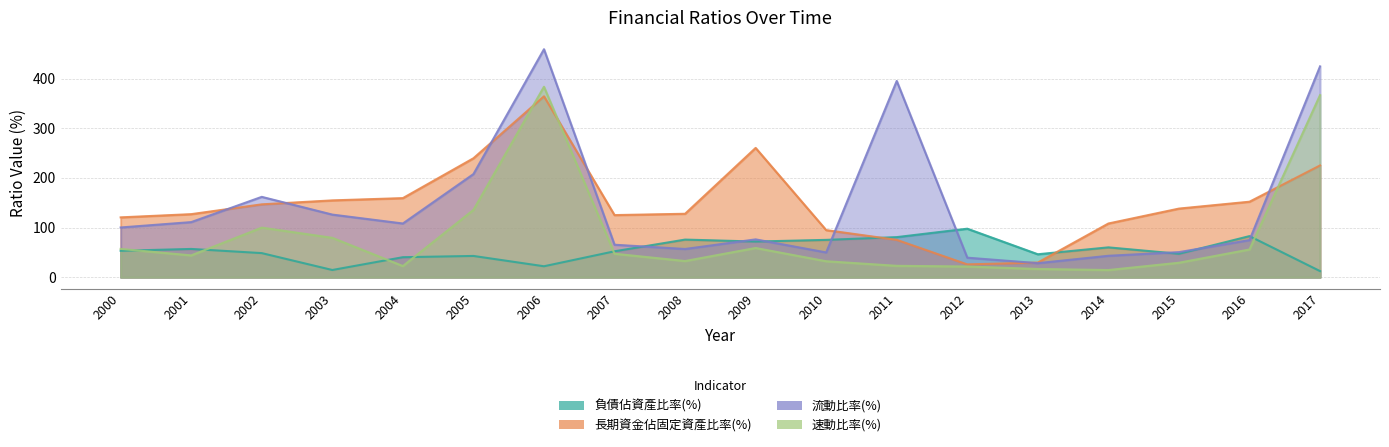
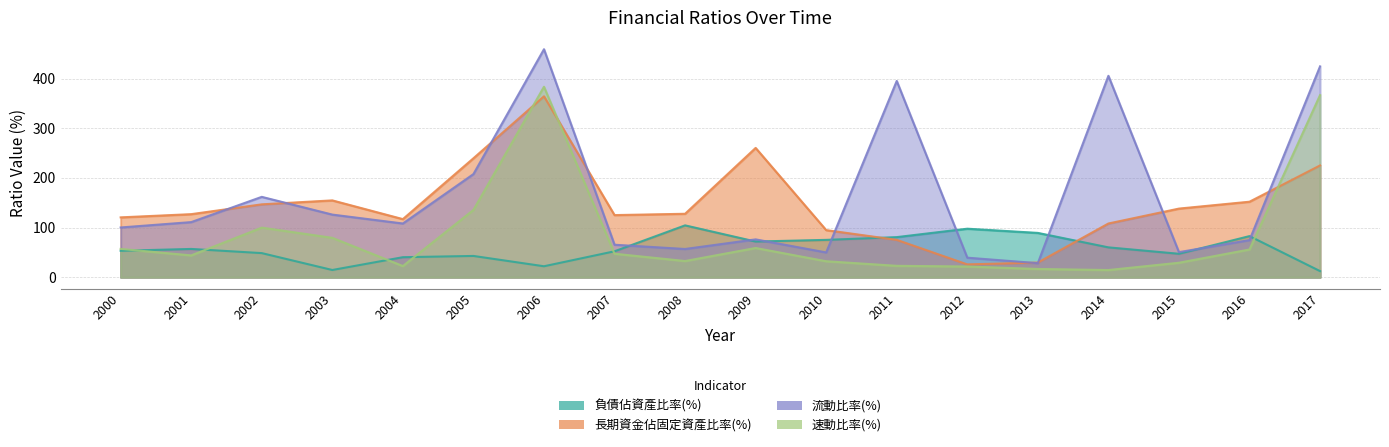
  {
    "負債佔資產比率(%)": {
      "2001": 60,
      "2002": 50,
      "2003": 10,
      "2004": 40,
      "2005": 40,
      "2006": 20,
-     "2008": 80,
+     "2008": 100,
      "2010": 80,
      "2011": 80,
      "2012": 100,
-     "2013": 50,
+     "2013": 90,
      "2014": 60,
      "2016": 80,
      "2017": 10
    },
    "長期資金佔固定資產比率(%)": {
      "2000": 120,
      "2001": 130,
      "2002": 150,
      "2003": 150,
-     "2004": 160,
+     "2004": 120,
      "2005": 240,
      "2006": 360,
      "2007": 130,
      "2008": 130,
      "2009": 260,
      "2010": 90,
      "2011": 80,
      "2014": 110,
      "2015": 140,
      "2016": 150,
      "2017": 230
    },
    "流動比率(%)": {
      "2000": 100,
      "2001": 110,
      "2002": 160,
      "2003": 130,
      "2004": 110,
      "2005": 210,
      "2006": 460,
      "2007": 70,
      "2008": 60,
      "2010": 50,
      "2011": 400,
      "2012": 40,
-     "2014": 40,
+     "2014": 410,
      "2016": 70,
      "2017": 420
    },
    "速動比率(%)": {
      "2001": 40,
      "2002": 100,
      "2003": 80,
      "2004": 20,
      "2005": 140,
      "2006": 380,
      "2008": 30,
      "2009": 60,
      "2010": 30,
      "2011": 20,
      "2013": 20,
      "2014": 10,
      "2015": 30,
      "2016": 60,
      "2017": 370
    }
  }
